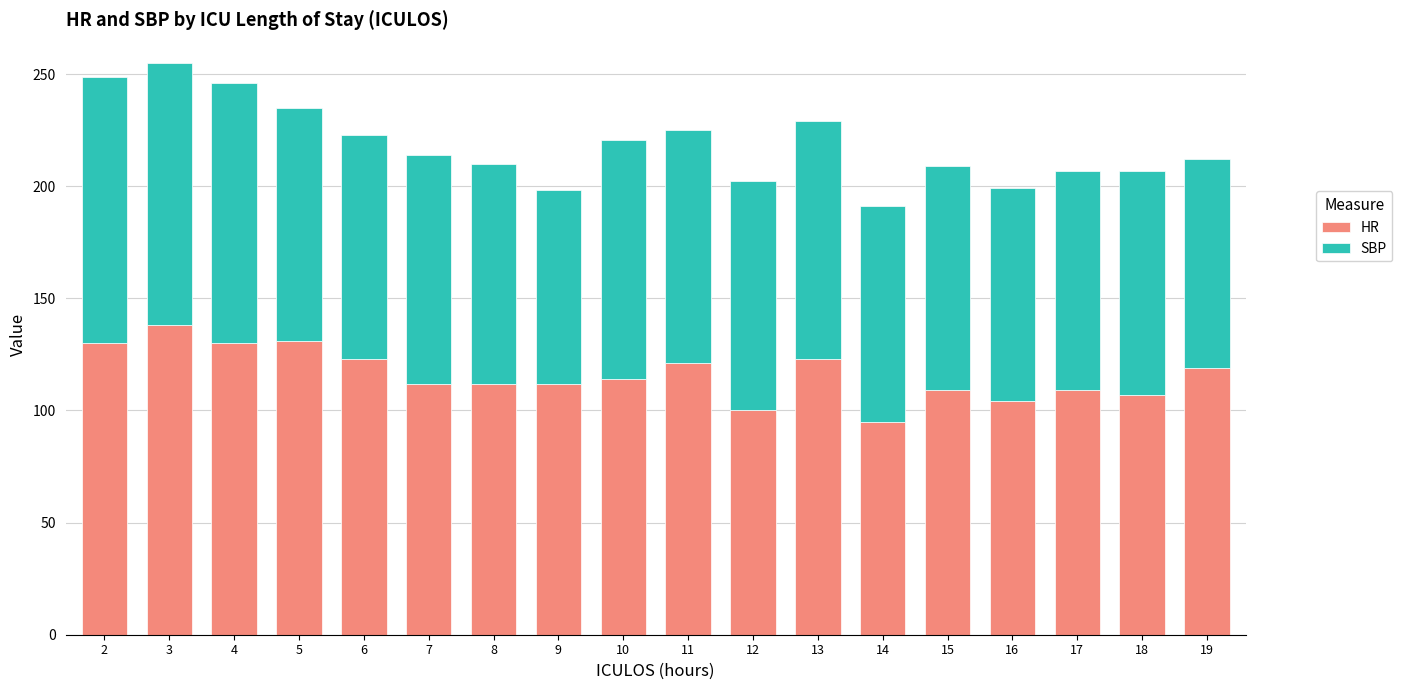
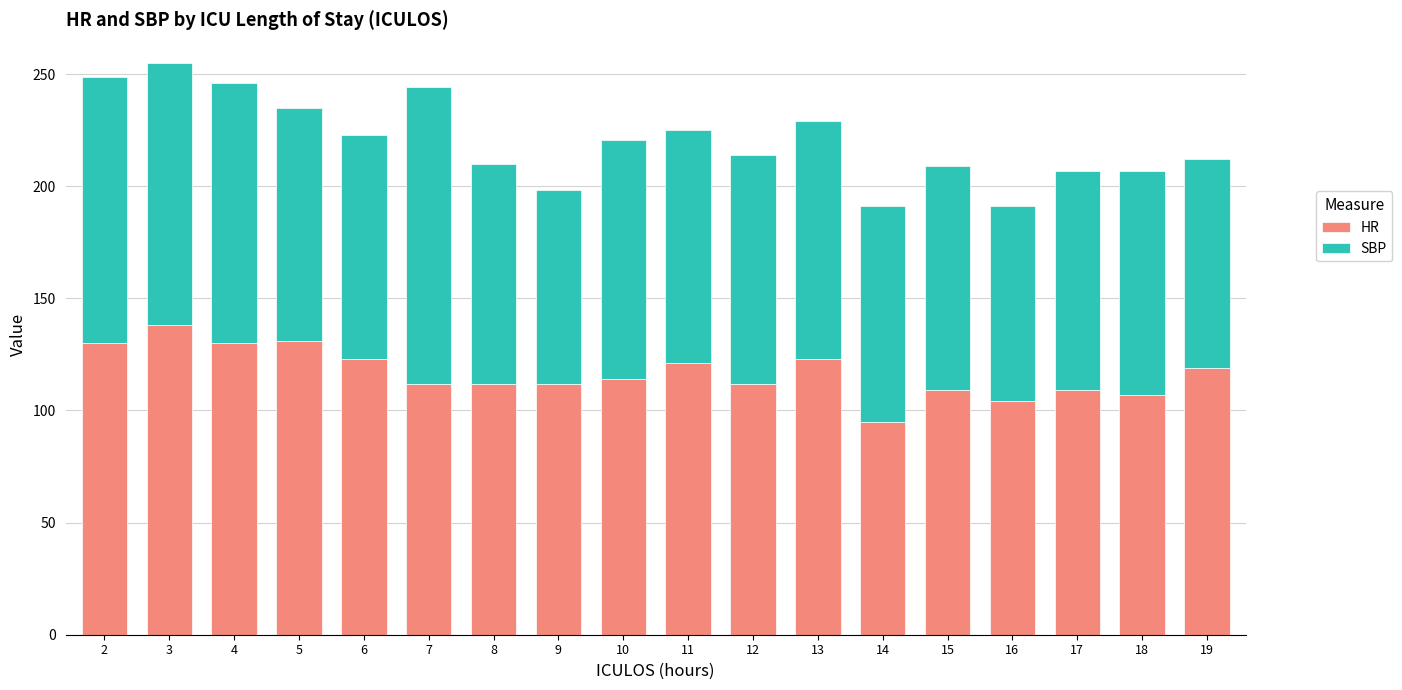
  {
    "HR": {
      "2": 130,
      "3": 138,
      "4": 130,
      "5": 131,
      "6": 123,
      "7": 112,
      "8": 112,
      "9": 112,
      "10": 114,
      "11": 121,
-     "12": 100,
+     "12": 112,
      "13": 123,
      "14": 95,
      "15": 109,
      "16": 104,
      "17": 109,
      "18": 107,
      "19": 119
    },
    "SBP": {
      "2": 119,
      "3": 117,
      "4": 116,
      "5": 104,
      "6": 100,
-     "7": 102,
+     "7": 132,
      "8": 98,
      "9": 86,
      "10": 107,
      "11": 104,
      "12": 102,
      "13": 106,
      "14": 96,
      "15": 100,
-     "16": 95,
+     "16": 87,
      "17": 98,
      "18": 100,
      "19": 93
    }
  }
